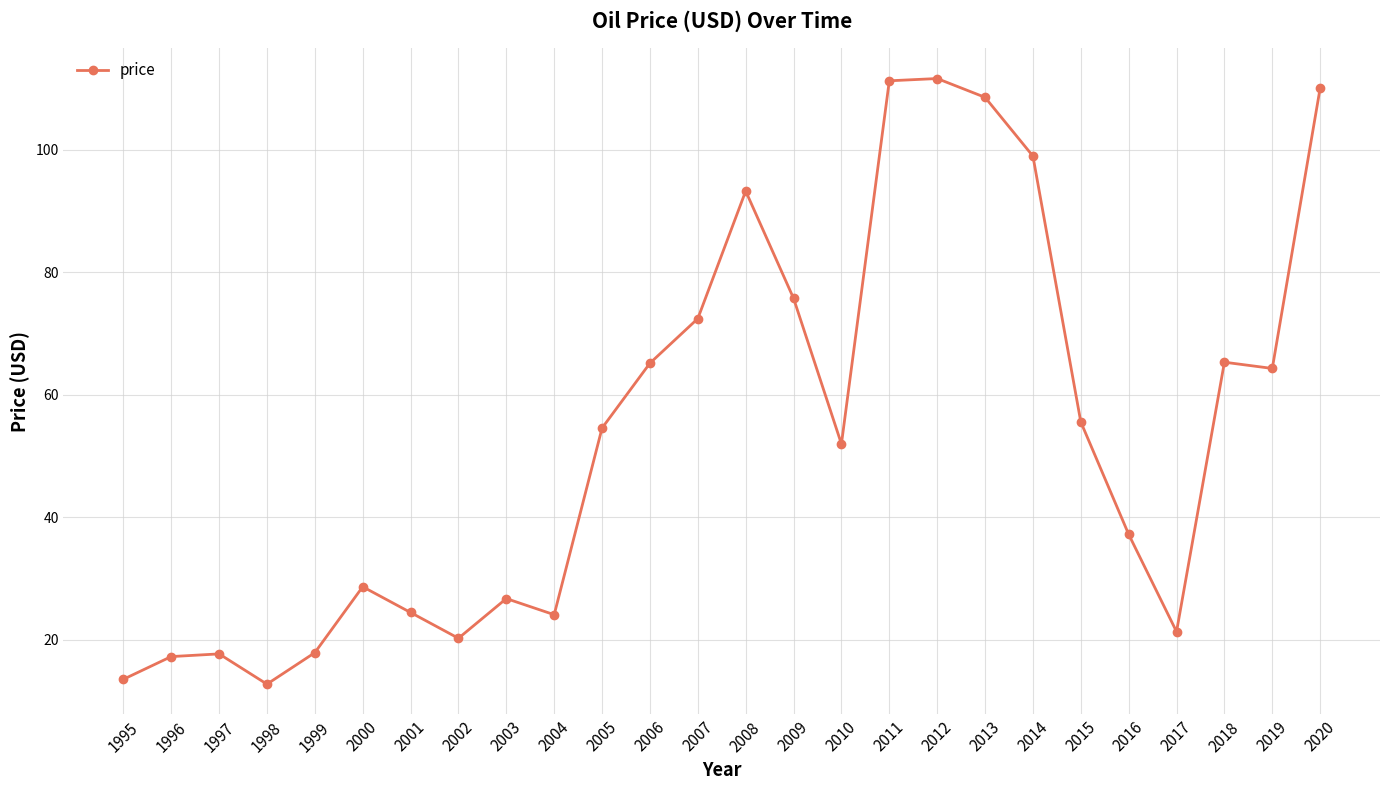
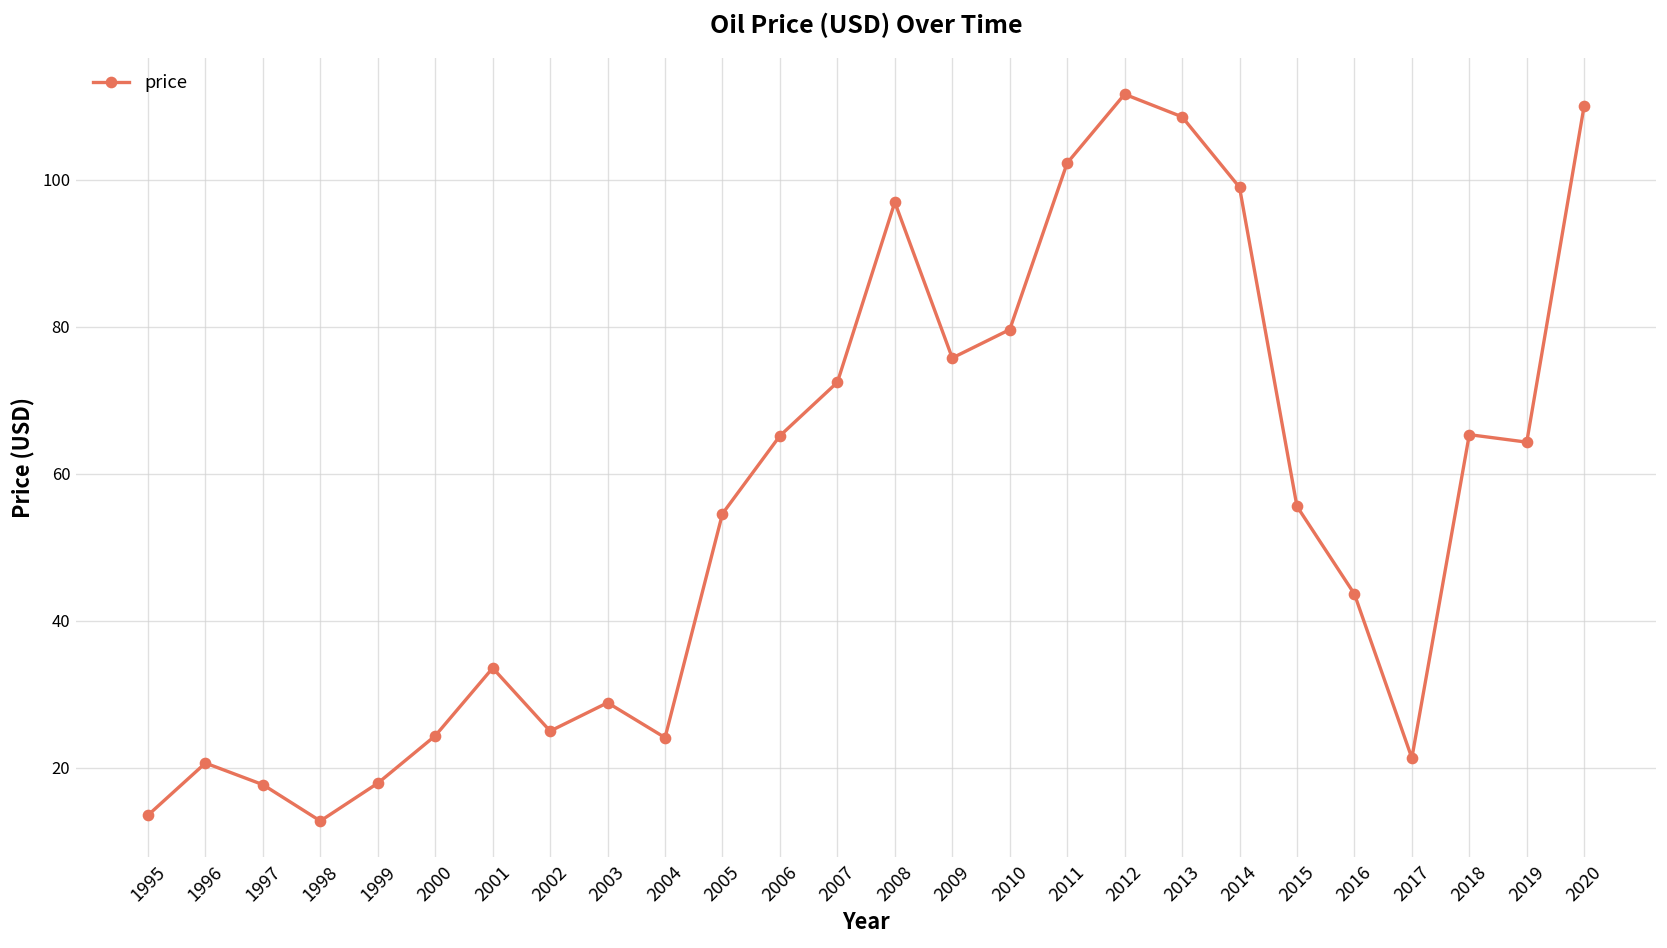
  {
    "1995": 14,
-   "1996": 17,
+   "1996": 21,
    "1997": 18,
    "1998": 13,
    "1999": 18,
-   "2000": 29,
-   "2001": 24,
-   "2002": 20,
-   "2003": 27,
+   "2000": 24,
+   "2001": 34,
+   "2002": 25,
+   "2003": 29,
    "2004": 24,
    "2005": 55,
    "2006": 65,
    "2007": 72,
-   "2008": 93,
+   "2008": 97,
    "2009": 76,
-   "2010": 52,
-   "2011": 111,
+   "2010": 80,
+   "2011": 102,
    "2012": 112,
    "2013": 109,
    "2014": 99,
    "2015": 56,
-   "2016": 37,
+   "2016": 44,
    "2017": 21,
    "2018": 65,
    "2019": 64,
    "2020": 110
  }
